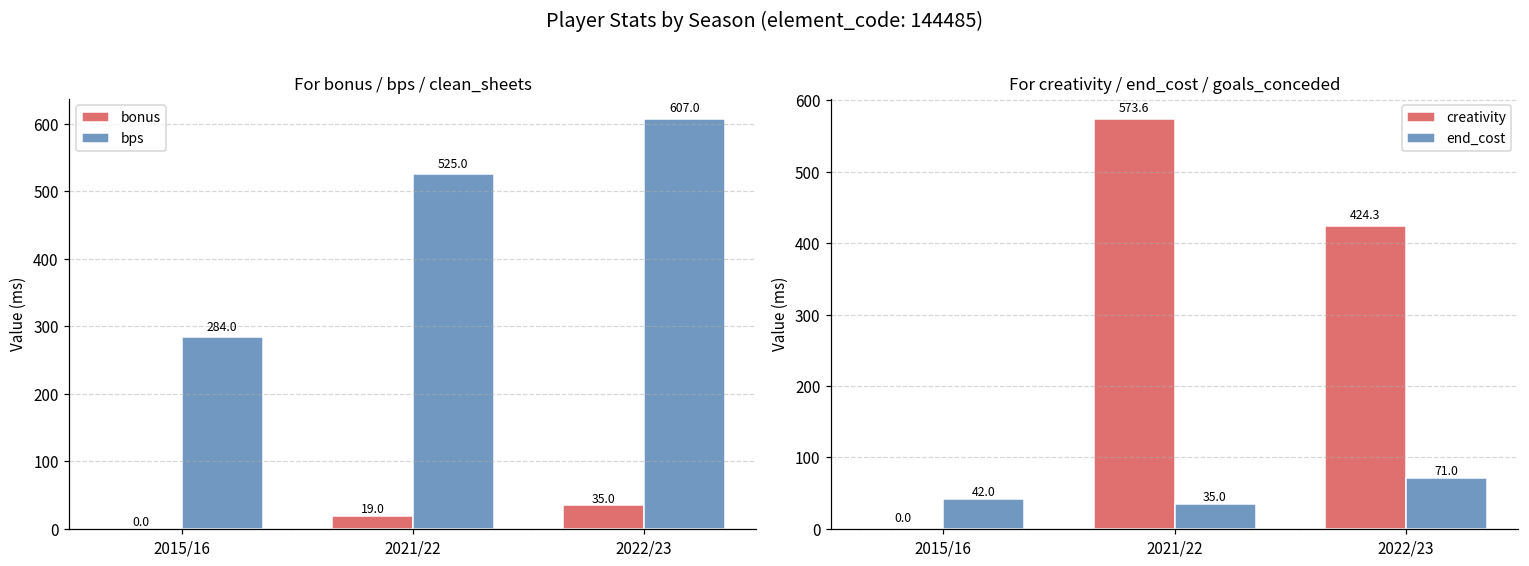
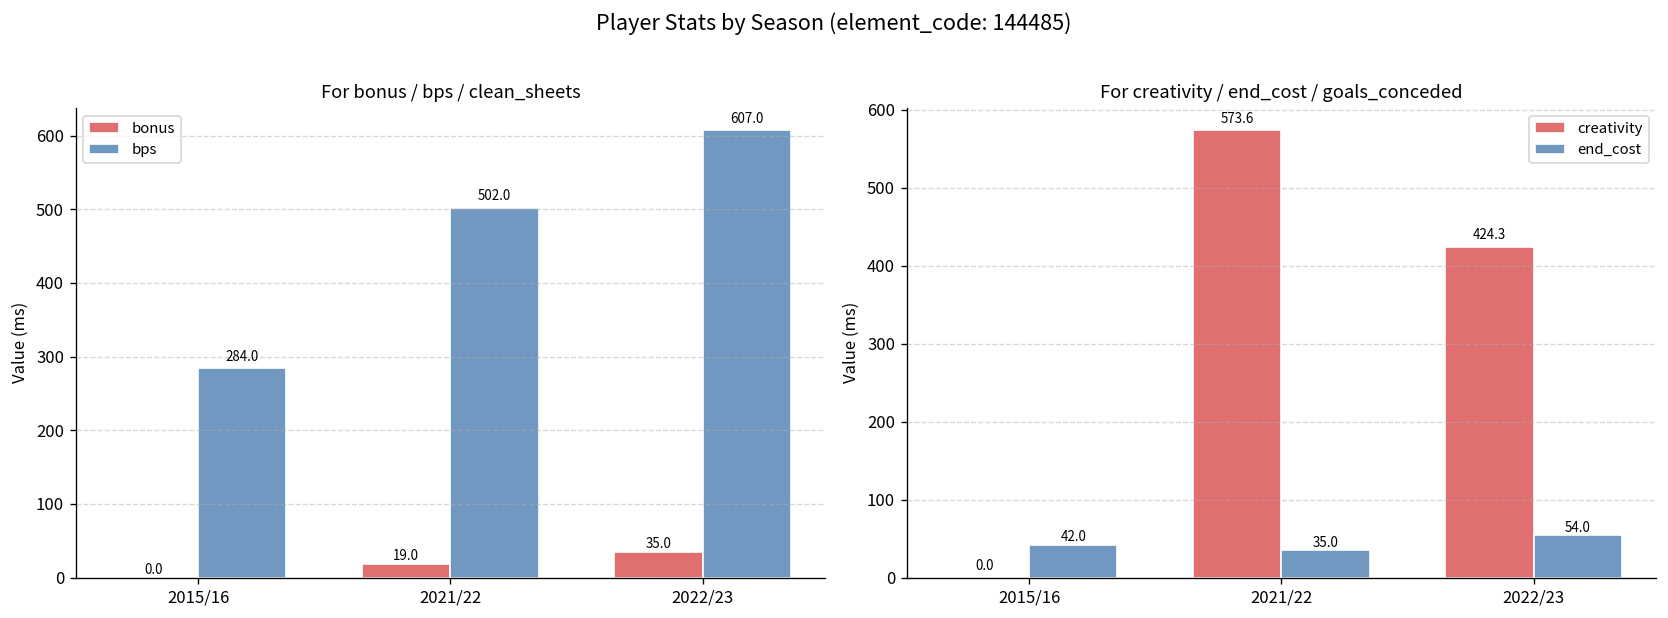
  {
    "For bonus / bps / clean_sheets": {
      "bonus": {
        "2015/16": 0.0,
        "2021/22": 19.0,
        "2022/23": 35.0
      },
      "bps": {
        "2015/16": 284.0,
-       "2021/22": 525.0,
+       "2021/22": 502.0,
        "2022/23": 607.0
      }
    },
    "For creativity / end_cost / goals_conceded": {
      "creativity": {
        "2015/16": 0.0,
        "2021/22": 573.6,
        "2022/23": 424.3
      },
      "end_cost": {
        "2015/16": 42.0,
        "2021/22": 35.0,
-       "2022/23": 71.0
+       "2022/23": 54.0
      }
    }
  }
